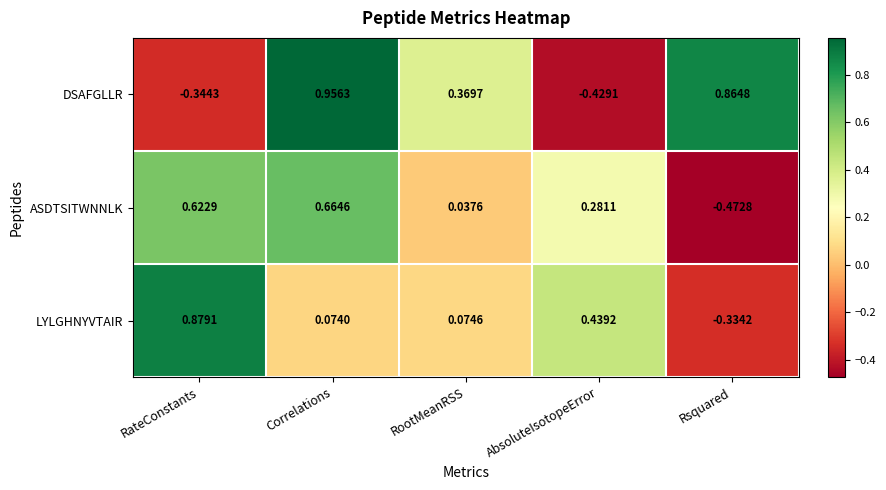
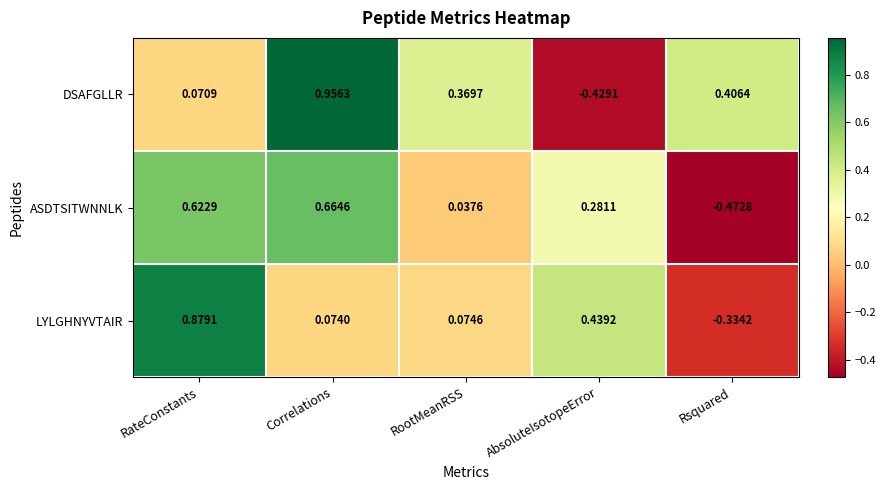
  {
    "DSAFGLLR": {
-     "RateConstants": -0.3443,
+     "RateConstants": 0.0709,
      "Correlations": 0.9563,
      "RootMeanRSS": 0.3697,
      "AbsoluteIsotopeError": -0.4291,
-     "Rsquared": 0.8648
+     "Rsquared": 0.4064
    },
    "ASDTSITWNNLK": {
      "RateConstants": 0.6229,
      "Correlations": 0.6646,
      "RootMeanRSS": 0.0376,
      "AbsoluteIsotopeError": 0.2811,
      "Rsquared": -0.4728
    },
    "LYLGHNYVTAIR": {
      "RateConstants": 0.8791,
      "Correlations": 0.0740,
      "RootMeanRSS": 0.0746,
      "AbsoluteIsotopeError": 0.4392,
      "Rsquared": -0.3342
    }
  }
